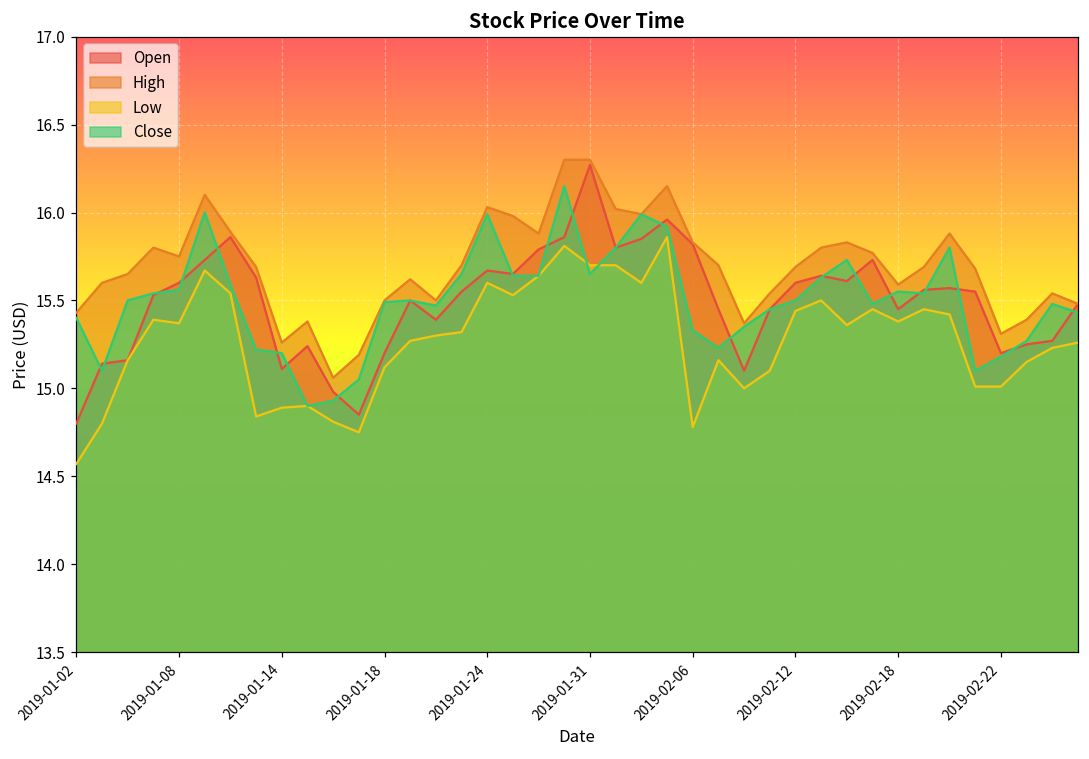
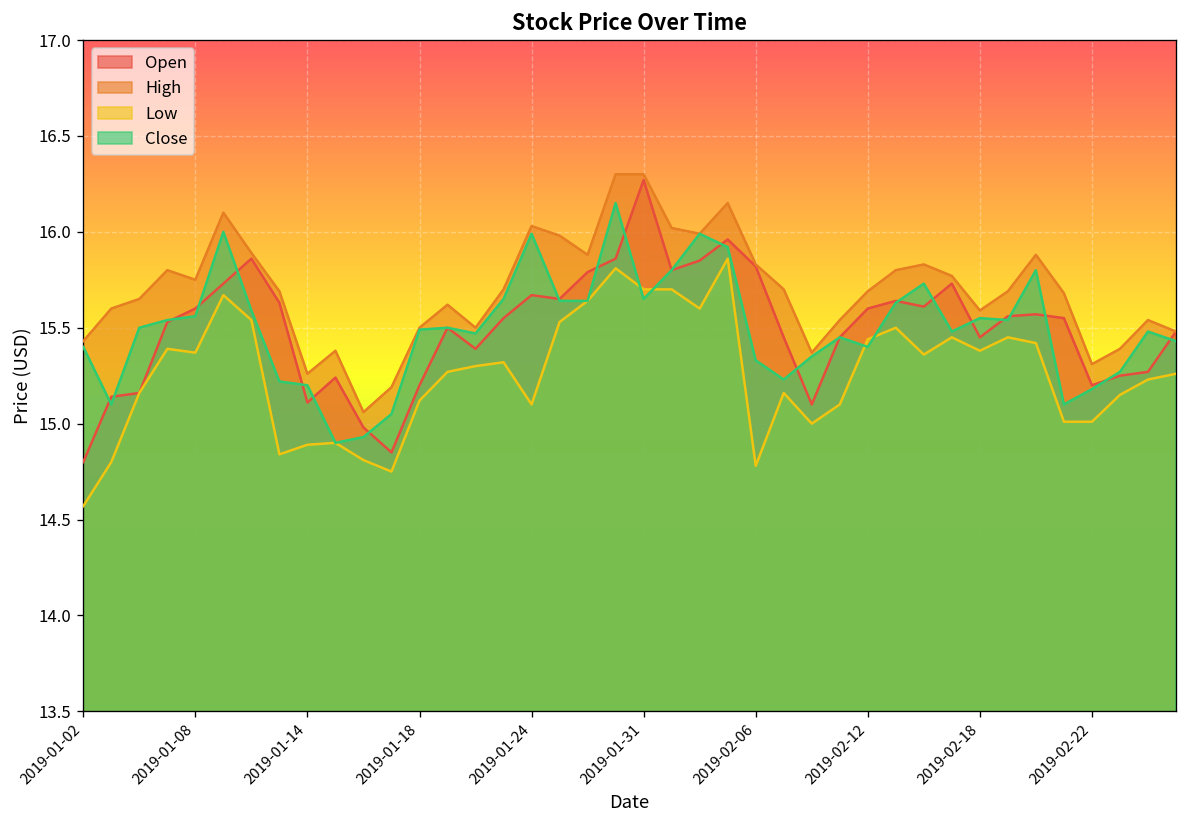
  {
    "Low": {
      "2019-01-02": 14.57,
      "2019-01-08": 15.37,
      "2019-01-14": 14.9,
      "2019-01-18": 15.12,
-     "2019-01-24": 15.6,
+     "2019-01-24": 15.1,
      "2019-01-31": 15.7,
      "2019-02-06": 14.78,
      "2019-02-12": 15.44,
      "2019-02-18": 15.38,
      "2019-02-22": 15.0
    },
    "Close": {
      "2019-01-02": 15.4,
      "2019-01-08": 15.56,
      "2019-01-14": 15.2,
      "2019-01-24": 16.0,
      "2019-01-31": 15.65,
      "2019-02-06": 15.33,
-     "2019-02-12": 15.5,
+     "2019-02-12": 15.4,
      "2019-02-18": 15.55,
      "2019-02-22": 15.18
    }
  }
